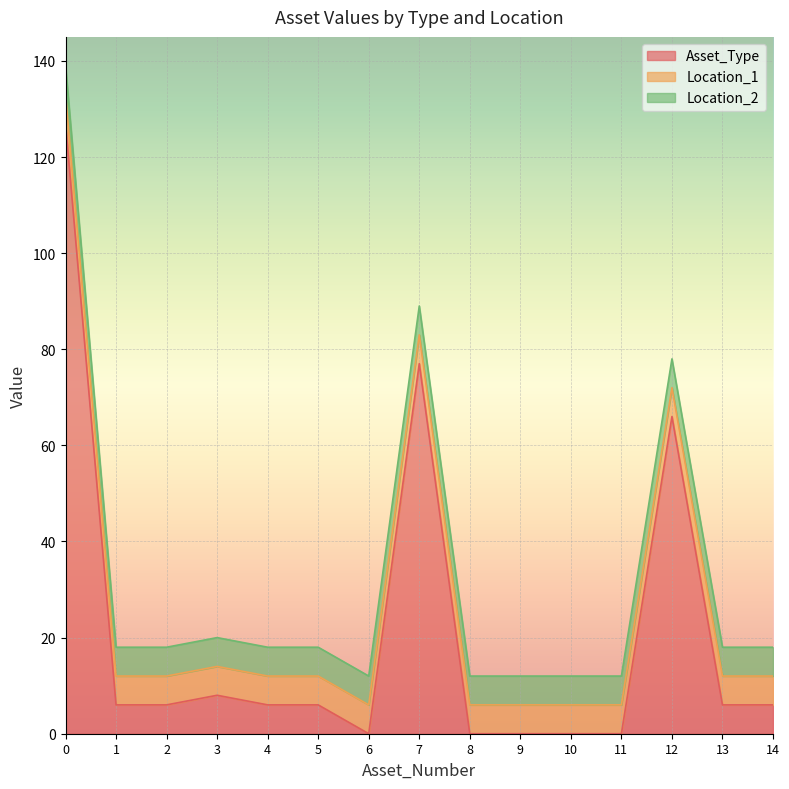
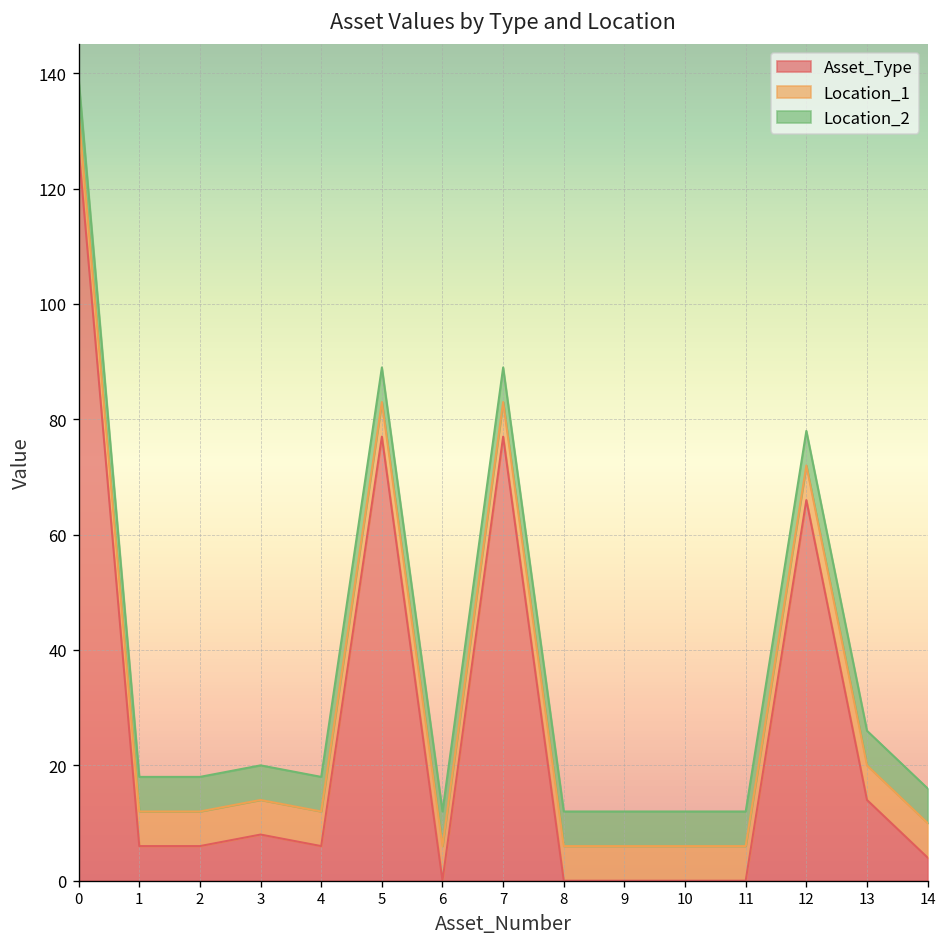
  {
    "Asset_Type": {
      "0": 127,
      "1": 6,
      "2": 6,
      "3": 8,
      "4": 6,
-     "5": 6,
+     "5": 77,
      "6": 0,
      "7": 77,
      "8": 0,
      "9": 0,
      "10": 0,
      "11": 0,
      "12": 66,
-     "13": 6,
-     "14": 6
+     "13": 14,
+     "14": 4
    },
    "Location_1": {
      "0": 6,
      "1": 6,
      "2": 6,
      "3": 6,
      "4": 6,
      "5": 6,
      "6": 6,
      "7": 6,
      "8": 6,
      "9": 6,
      "10": 6,
      "11": 6,
      "12": 6,
      "13": 6,
      "14": 6
    },
    "Location_2": {
      "0": 6,
      "1": 6,
      "2": 6,
      "3": 6,
      "4": 6,
      "5": 6,
      "6": 6,
      "7": 6,
      "8": 6,
      "9": 6,
      "10": 6,
      "11": 6,
      "12": 6,
      "13": 6,
      "14": 6
    }
  }
